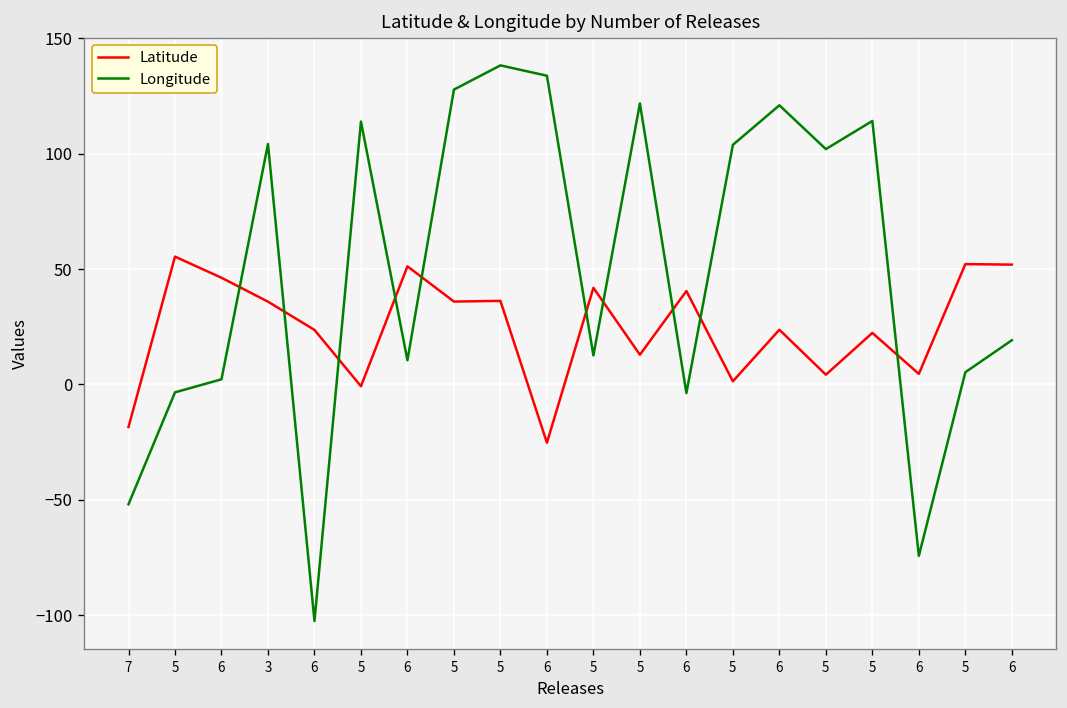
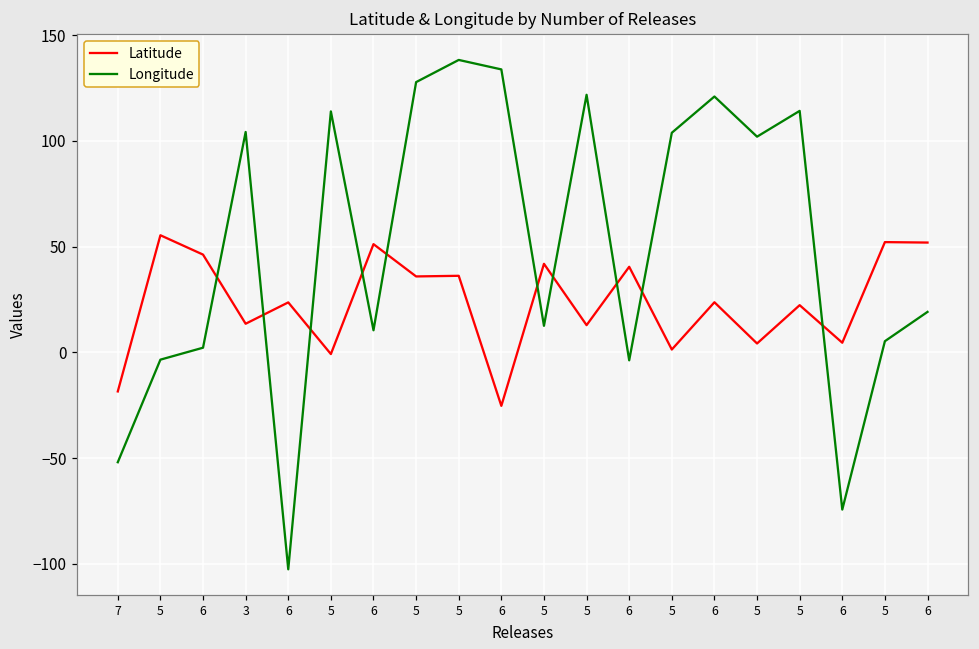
  {
    "Latitude": {
      "7": -18,
-     "3": 36
+     "3": 14
    },
    "Longitude": {
      "7": -52,
      "3": 104
    }
  }
